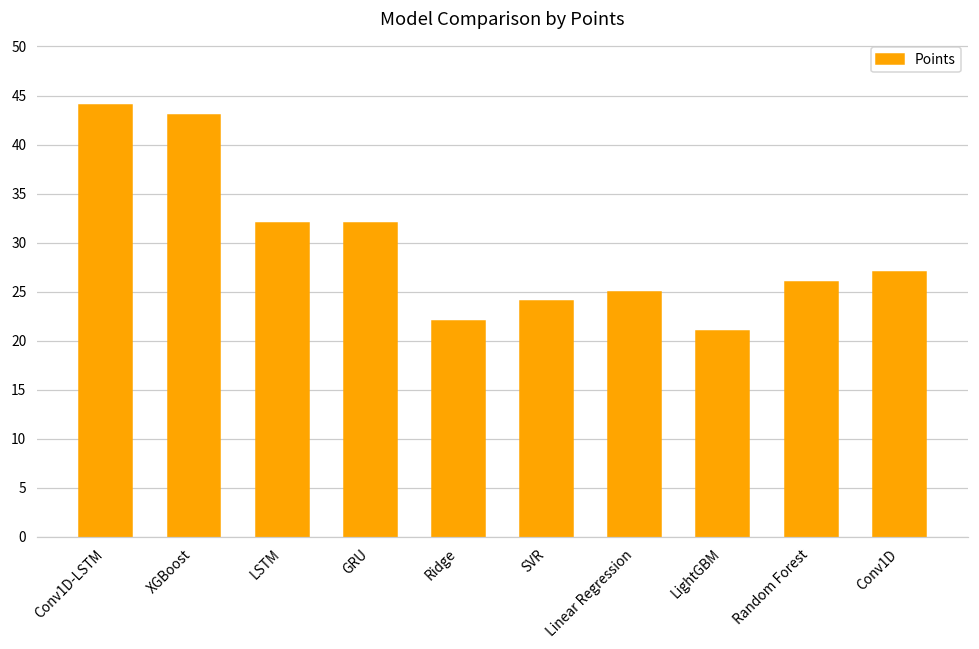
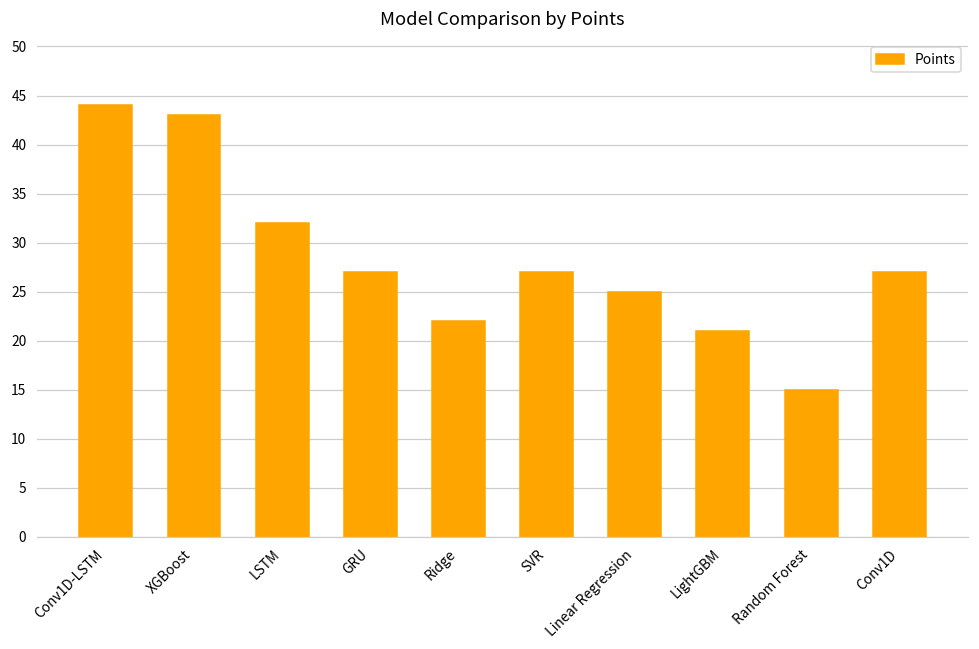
  {
    "Conv1D-LSTM": 44,
    "XGBoost": 43,
    "LSTM": 32,
-   "GRU": 32,
+   "GRU": 27,
    "Ridge": 22,
-   "SVR": 24,
+   "SVR": 27,
    "Linear Regression": 25,
    "LightGBM": 21,
-   "Random Forest": 26,
+   "Random Forest": 15,
    "Conv1D": 27
  }
